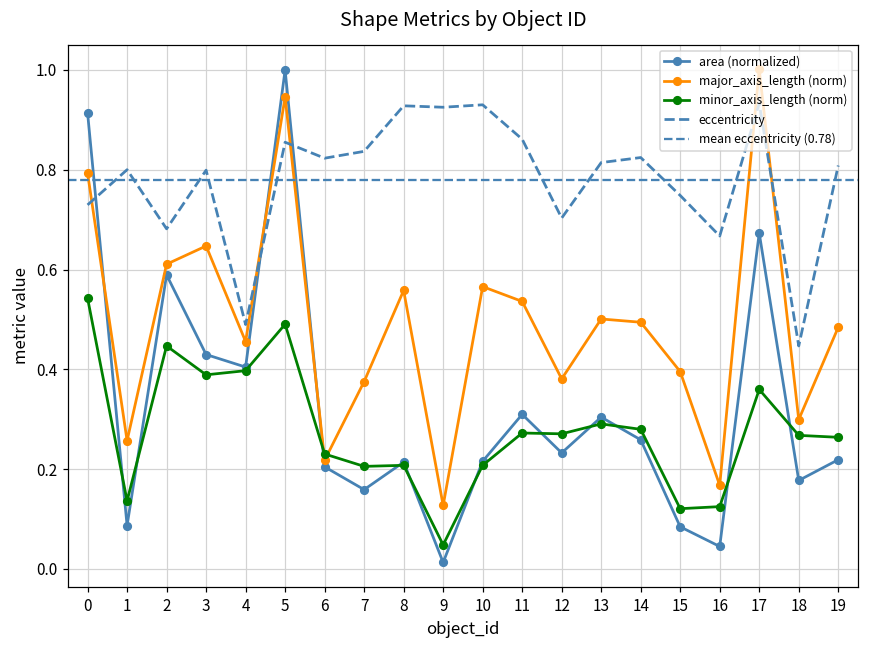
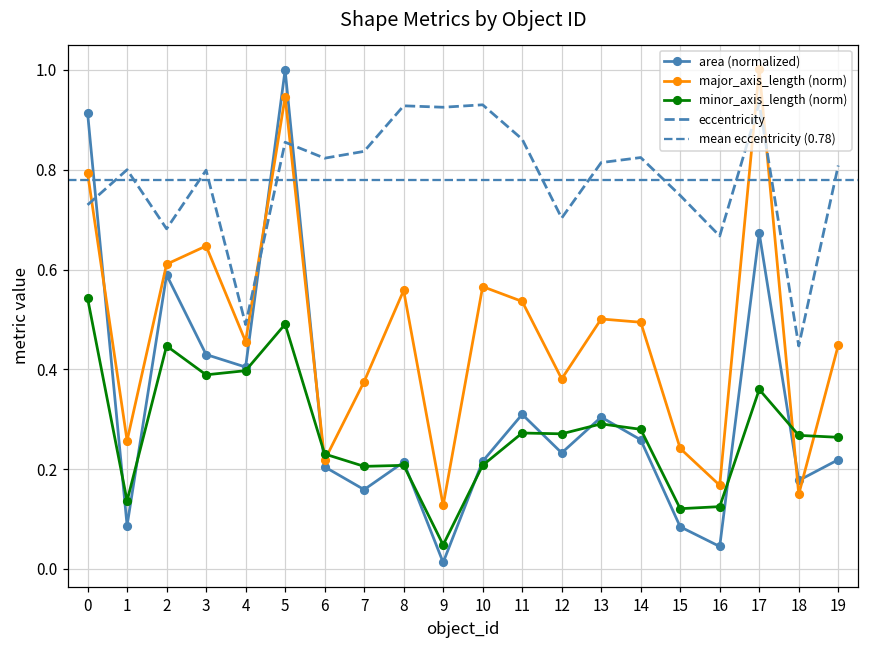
  {
    "major_axis_length (norm)": {
      "0": 0.79,
      "1": 0.26,
      "2": 0.61,
      "3": 0.65,
      "4": 0.46,
      "5": 0.95,
      "6": 0.22,
      "7": 0.38,
      "8": 0.56,
      "9": 0.13,
      "10": 0.57,
      "11": 0.54,
      "12": 0.38,
      "13": 0.50,
      "14": 0.49,
-     "15": 0.40,
+     "15": 0.24,
      "16": 0.17,
-     "18": 0.30,
-     "19": 0.48
+     "18": 0.15,
+     "19": 0.45
    },
    "minor_axis_length (norm)": {
      "0": 0.54,
      "1": 0.14,
      "2": 0.45,
      "3": 0.39,
      "4": 0.40,
      "5": 0.49,
      "6": 0.23,
      "7": 0.21,
      "8": 0.21,
      "9": 0.05,
      "10": 0.21,
      "11": 0.27,
      "12": 0.27,
      "13": 0.29,
      "14": 0.28,
      "15": 0.12,
      "16": 0.12,
      "17": 0.36,
      "18": 0.27,
      "19": 0.26
    }
  }
